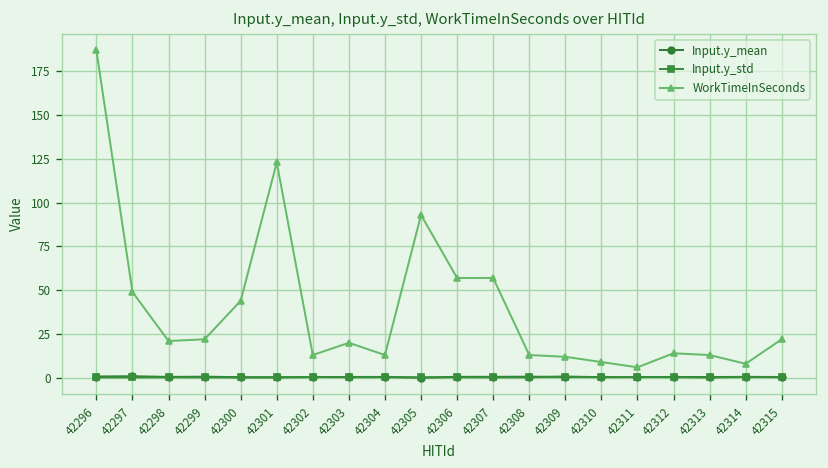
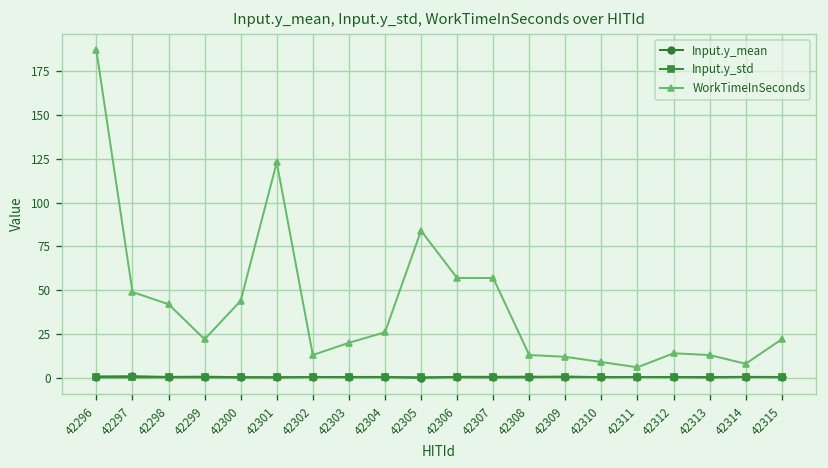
  {
    "WorkTimeInSeconds": {
      "42296": 187,
      "42297": 49,
-     "42298": 21,
+     "42298": 42,
      "42299": 22,
      "42300": 44,
      "42301": 123,
      "42302": 13,
      "42303": 20,
-     "42304": 13,
-     "42305": 93,
+     "42304": 26,
+     "42305": 84,
      "42306": 57,
      "42307": 57,
      "42308": 13,
      "42309": 12,
      "42310": 9,
      "42311": 6,
      "42312": 14,
      "42313": 13,
      "42314": 8,
      "42315": 22
    }
  }
